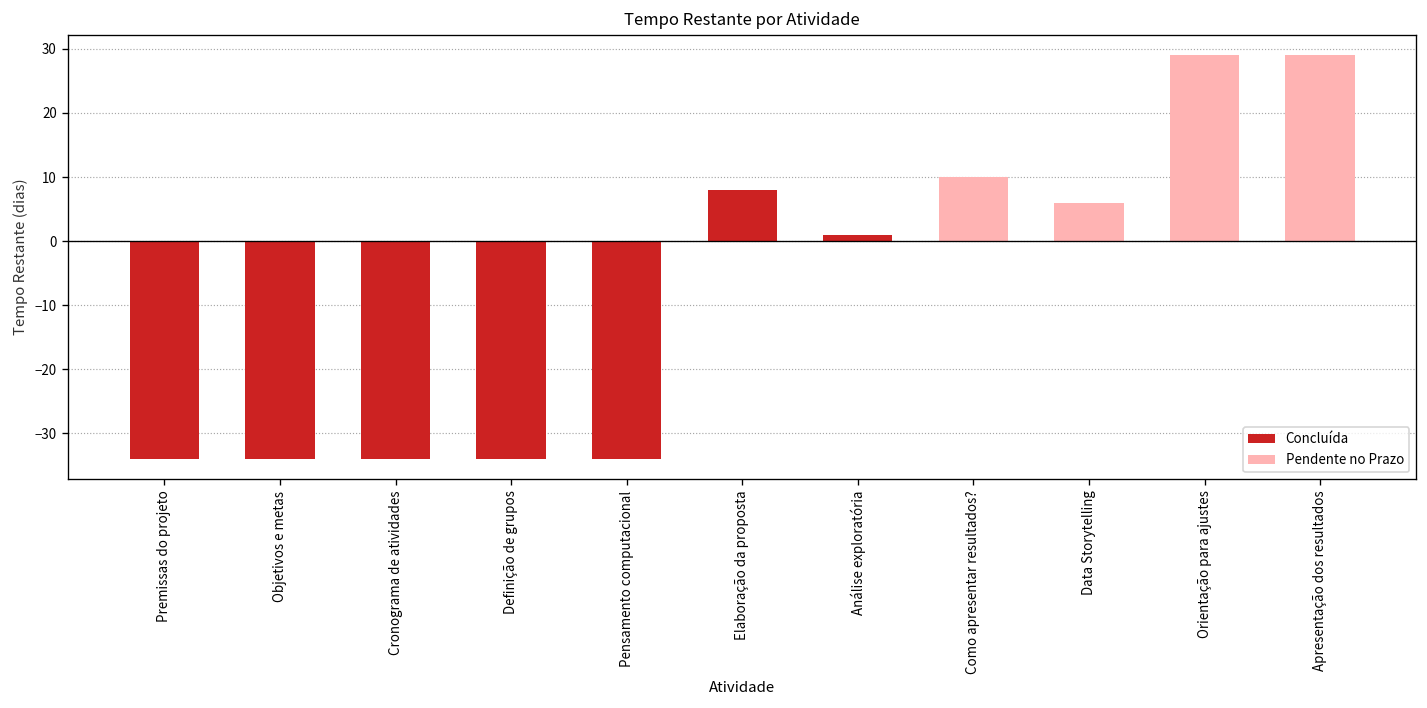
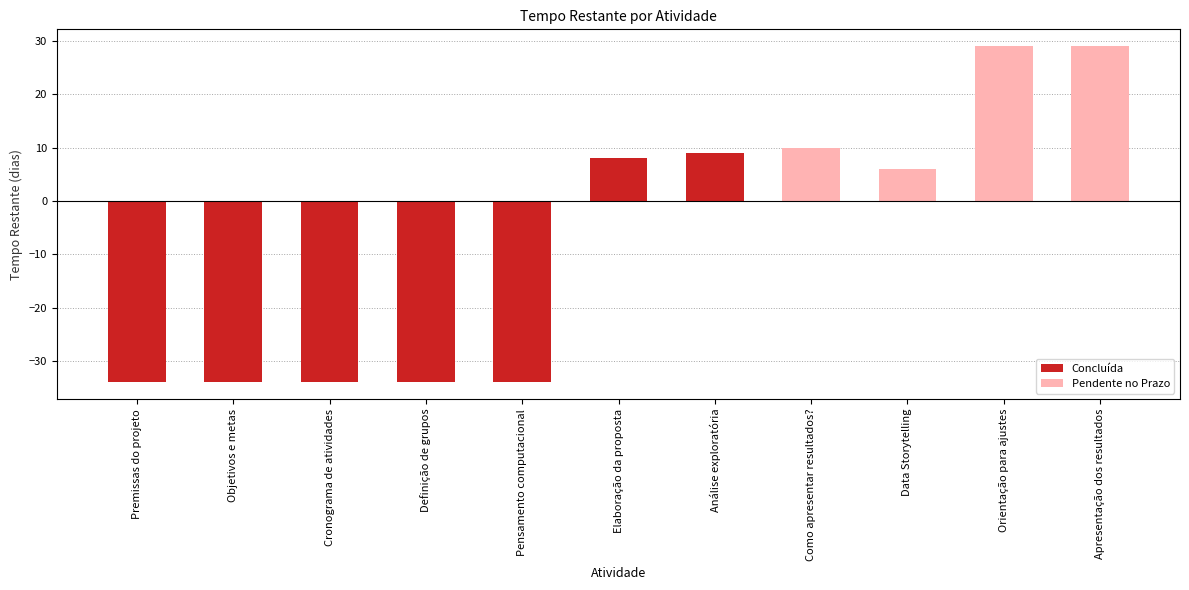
  {
    "Premissas do projeto": -34,
    "Objetivos e metas": -34,
    "Cronograma de atividades": -34,
    "Definição de grupos": -34,
    "Pensamento computacional": -34,
    "Elaboração da proposta": 8,
-   "Análise exploratória": 1,
+   "Análise exploratória": 9,
    "Como apresentar resultados?": 10,
    "Data Storytelling": 6,
    "Orientação para ajustes": 29,
    "Apresentação dos resultados": 29
  }
